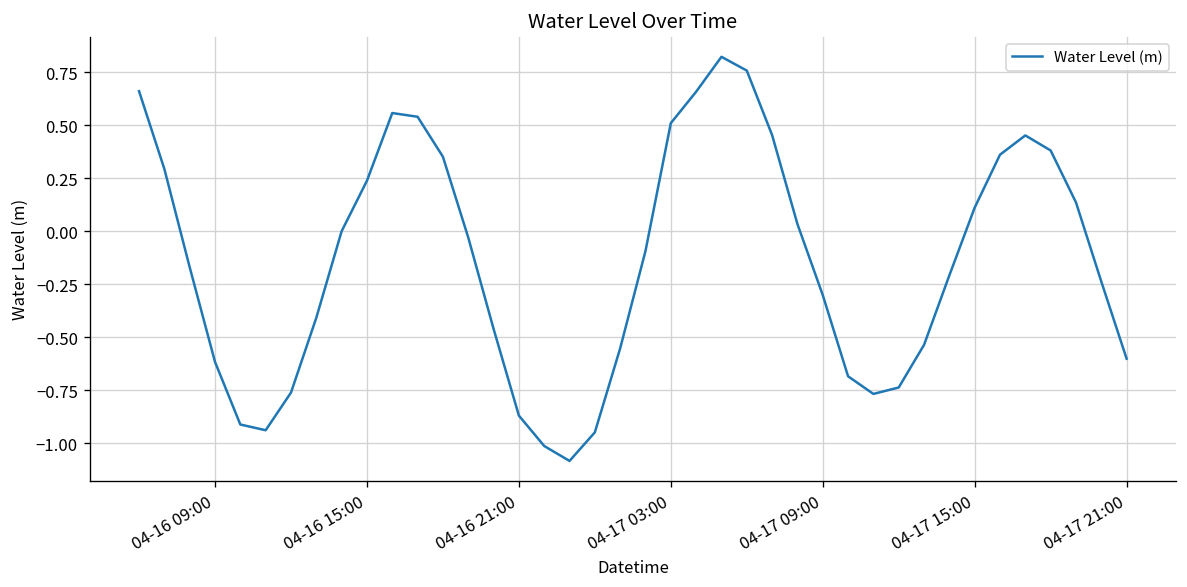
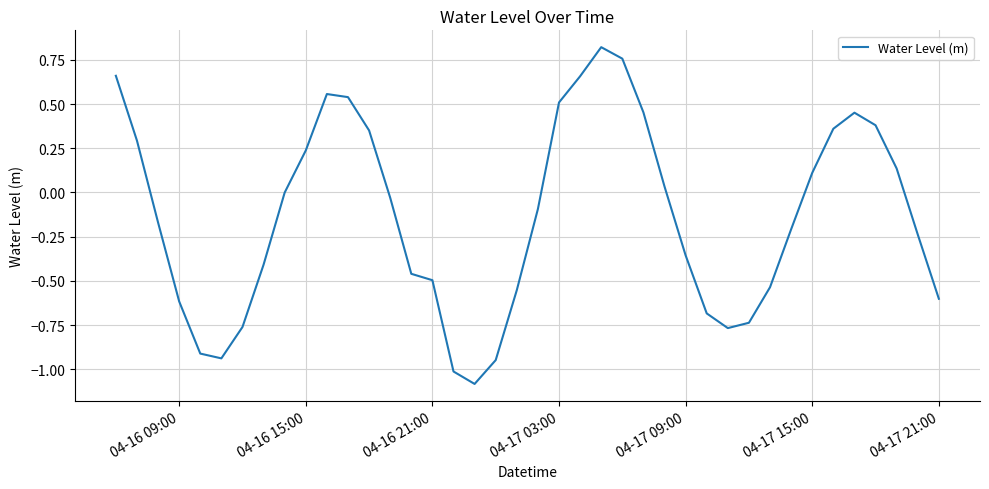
  {
    "04-16 09:00": -0.62,
    "04-16 15:00": 0.24,
-   "04-16 21:00": -0.87,
+   "04-16 21:00": -0.50,
    "04-17 03:00": 0.51,
-   "04-17 09:00": -0.30,
+   "04-17 09:00": -0.36,
    "04-17 15:00": 0.11,
    "04-17 21:00": -0.60
  }
